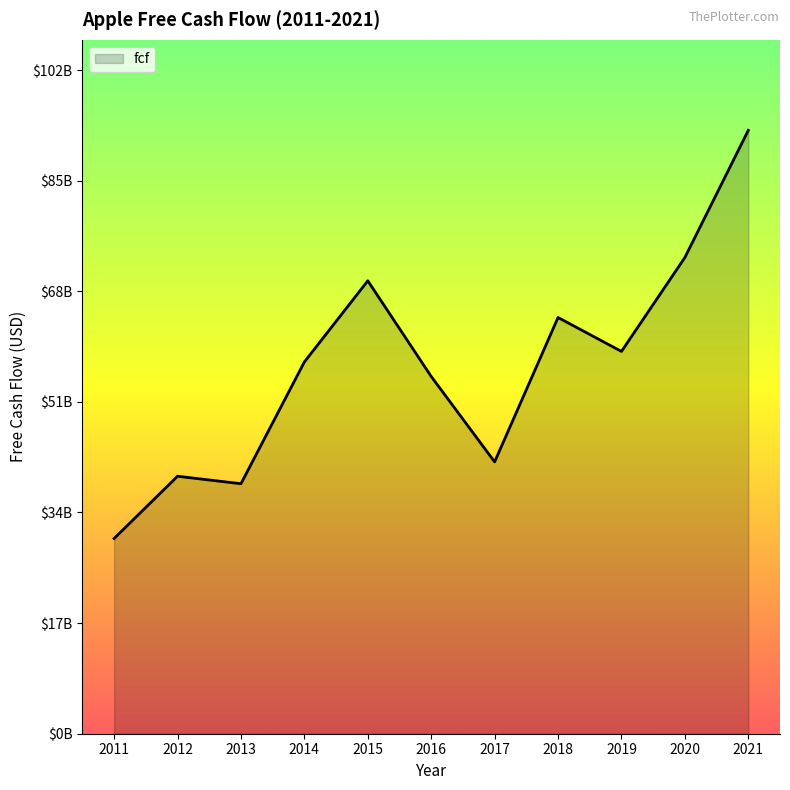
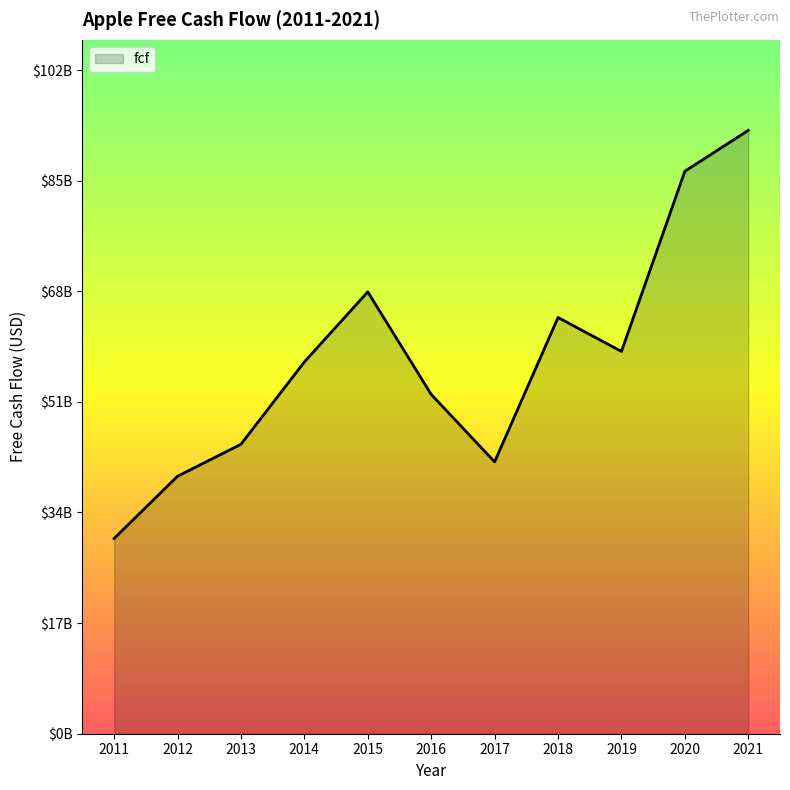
  {
    "2011": "$30000000000",
    "2012": "$40000000000",
-   "2013": "$39000000000",
+   "2013": "$45000000000",
    "2014": "$57000000000",
-   "2015": "$70000000000",
-   "2016": "$55000000000",
+   "2015": "$68000000000",
+   "2016": "$52000000000",
    "2017": "$42000000000",
    "2018": "$64000000000",
    "2019": "$59000000000",
-   "2020": "$73000000000",
+   "2020": "$87000000000",
    "2021": "$93000000000"
  }
